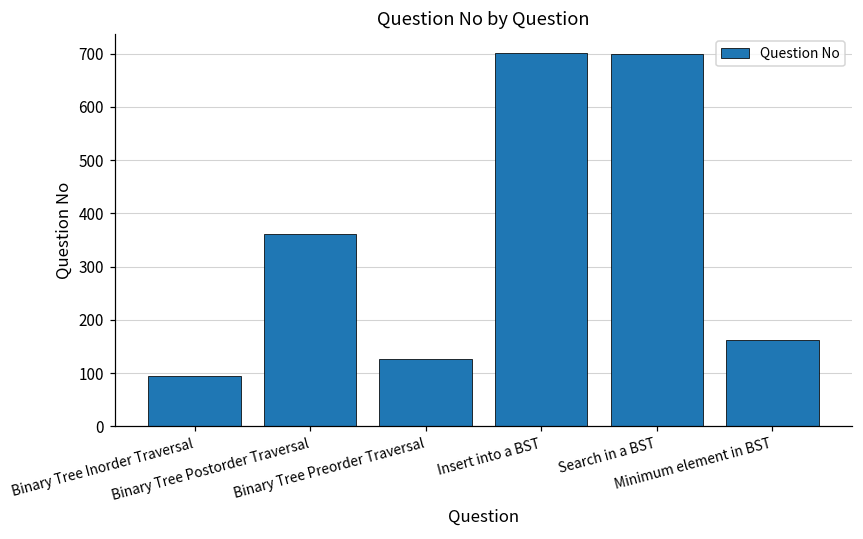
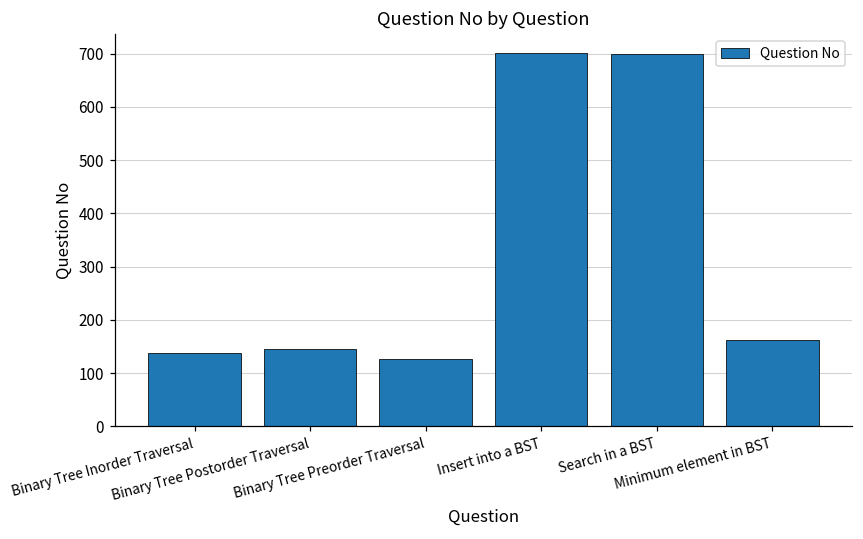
  {
-   "Binary Tree Inorder Traversal": 90,
-   "Binary Tree Postorder Traversal": 360,
+   "Binary Tree Inorder Traversal": 140,
+   "Binary Tree Postorder Traversal": 150,
    "Binary Tree Preorder Traversal": 130,
    "Insert into a BST": 700,
    "Search in a BST": 700,
    "Minimum element in BST": 160
  }
